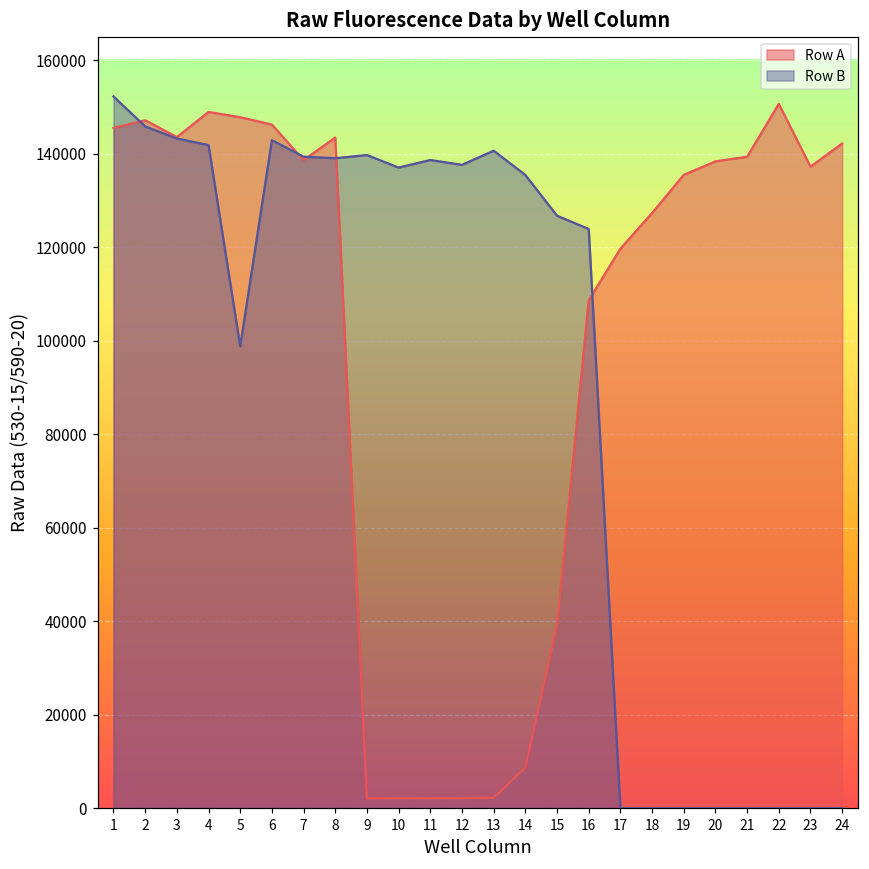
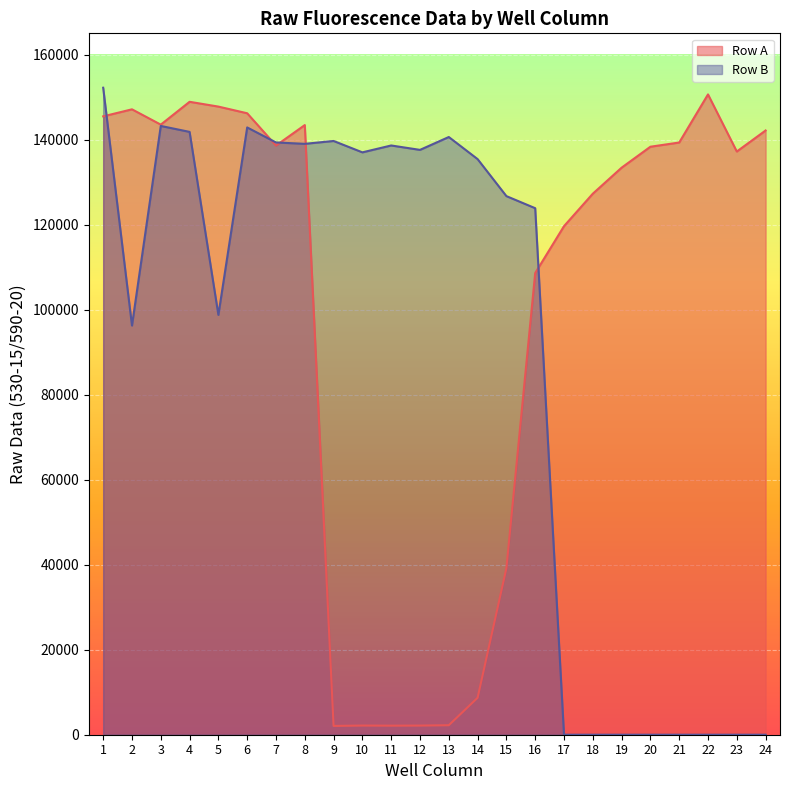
  {
    "Row A": {
      "1": 145000,
      "2": 147000,
      "4": 149000,
      "5": 148000,
      "6": 146000,
      "7": 139000,
      "8": 143000,
      "9": 2000,
      "10": 2000,
      "11": 2000,
      "12": 2000,
      "13": 2000,
      "14": 9000,
      "15": 39000,
      "16": 109000,
      "17": 120000,
      "18": 127000,
-     "19": 135000,
+     "19": 133000,
      "20": 138000,
      "21": 139000,
      "22": 151000,
      "23": 137000,
      "24": 142000
    },
    "Row B": {
      "1": 152000,
-     "2": 146000,
+     "2": 96000,
      "4": 142000,
      "5": 99000,
      "6": 143000,
      "7": 139000,
      "8": 139000,
      "9": 140000,
      "10": 137000,
      "11": 139000,
      "12": 138000,
      "13": 141000,
      "14": 135000,
      "15": 127000,
      "16": 124000,
      "17": 0,
      "18": 0,
      "19": 0,
      "20": 0,
      "21": 0,
      "22": 0,
      "23": 0,
      "24": 0
    }
  }
